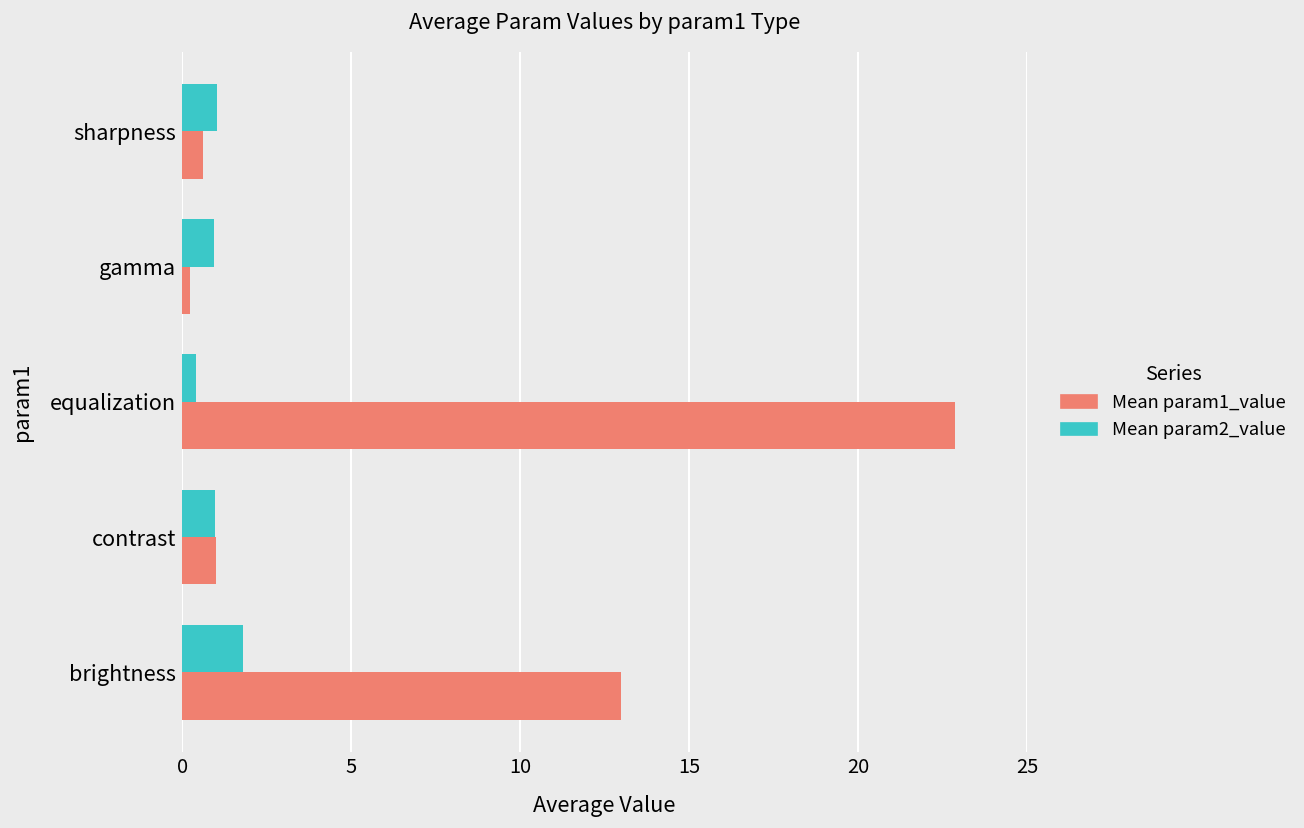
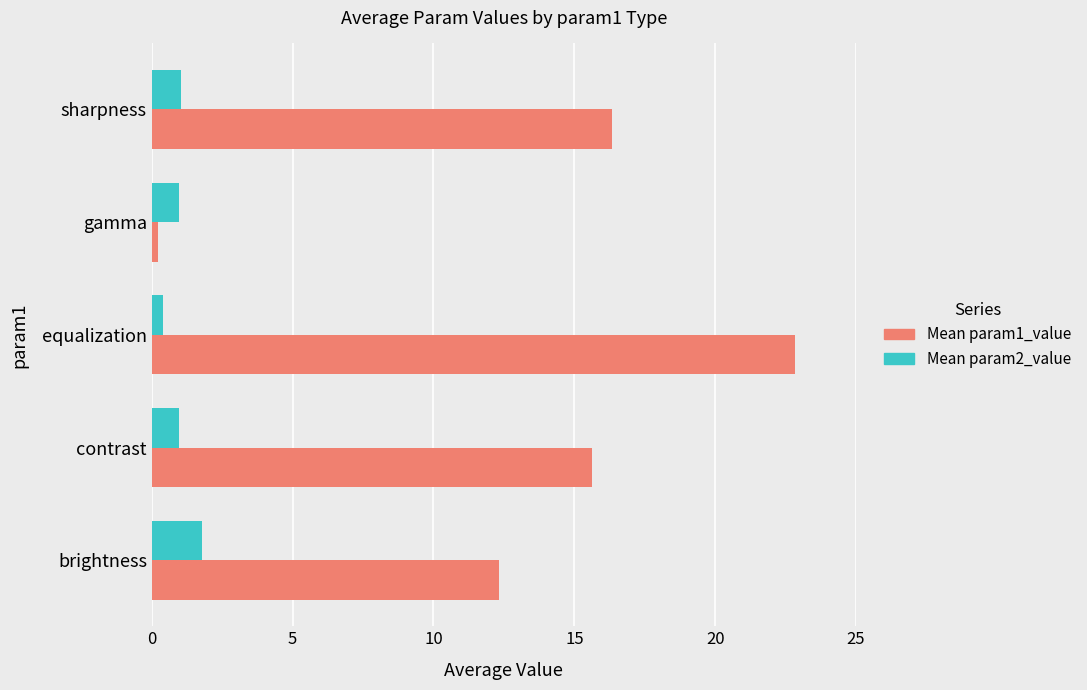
  {
    "Mean param1_value": {
-     "sharpness": 0.6,
+     "sharpness": 16.4,
      "gamma": 0.2,
      "equalization": 22.9,
-     "contrast": 1.0,
-     "brightness": 13.0
+     "contrast": 15.6,
+     "brightness": 12.3
    },
    "Mean param2_value": {
      "sharpness": 1.0,
      "gamma": 1.0,
      "equalization": 0.4,
      "contrast": 1.0,
      "brightness": 1.8
    }
  }
